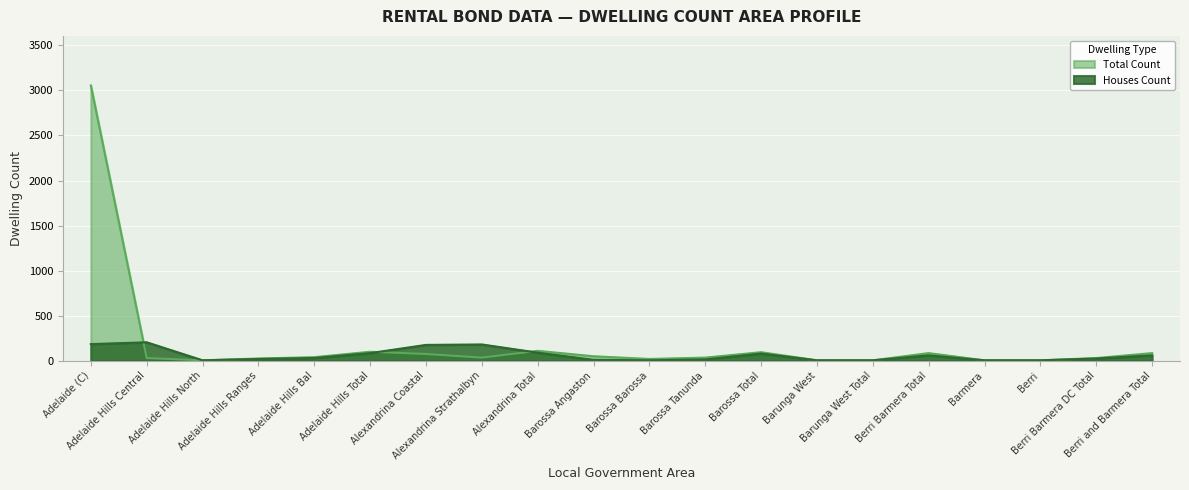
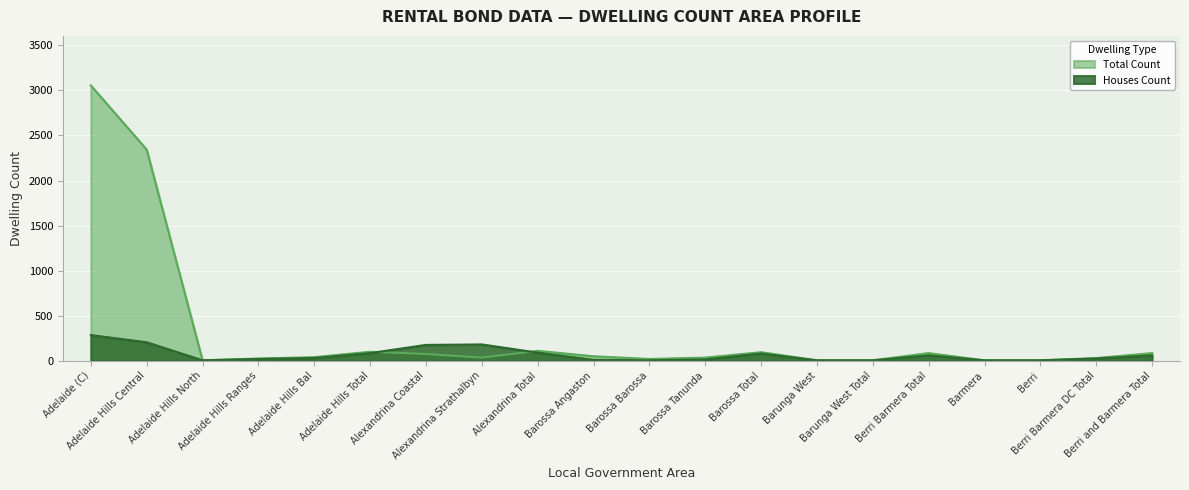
  {
    "Total Count": {
      "Adelaide (C)": 3100,
-     "Adelaide Hills Central": 0,
+     "Adelaide Hills Central": 2300,
      "Alexandrina Coastal": 100,
      "Alexandrina Strathalbyn": 0,
      "Barossa Angaston": 100
    },
    "Houses Count": {
-     "Adelaide (C)": 200,
+     "Adelaide (C)": 300,
      "Adelaide Hills Central": 200,
      "Alexandrina Coastal": 200,
      "Alexandrina Strathalbyn": 200,
      "Barossa Angaston": 0
    }
  }
